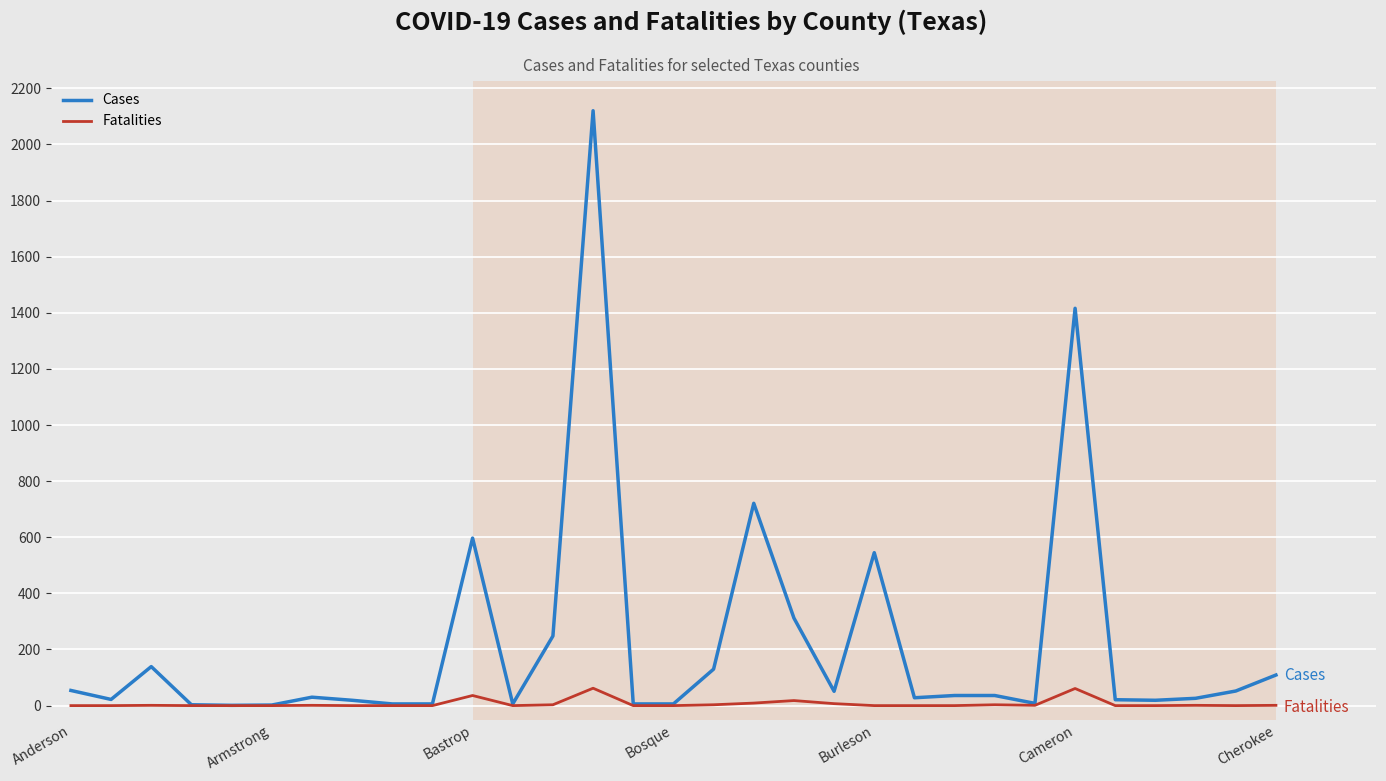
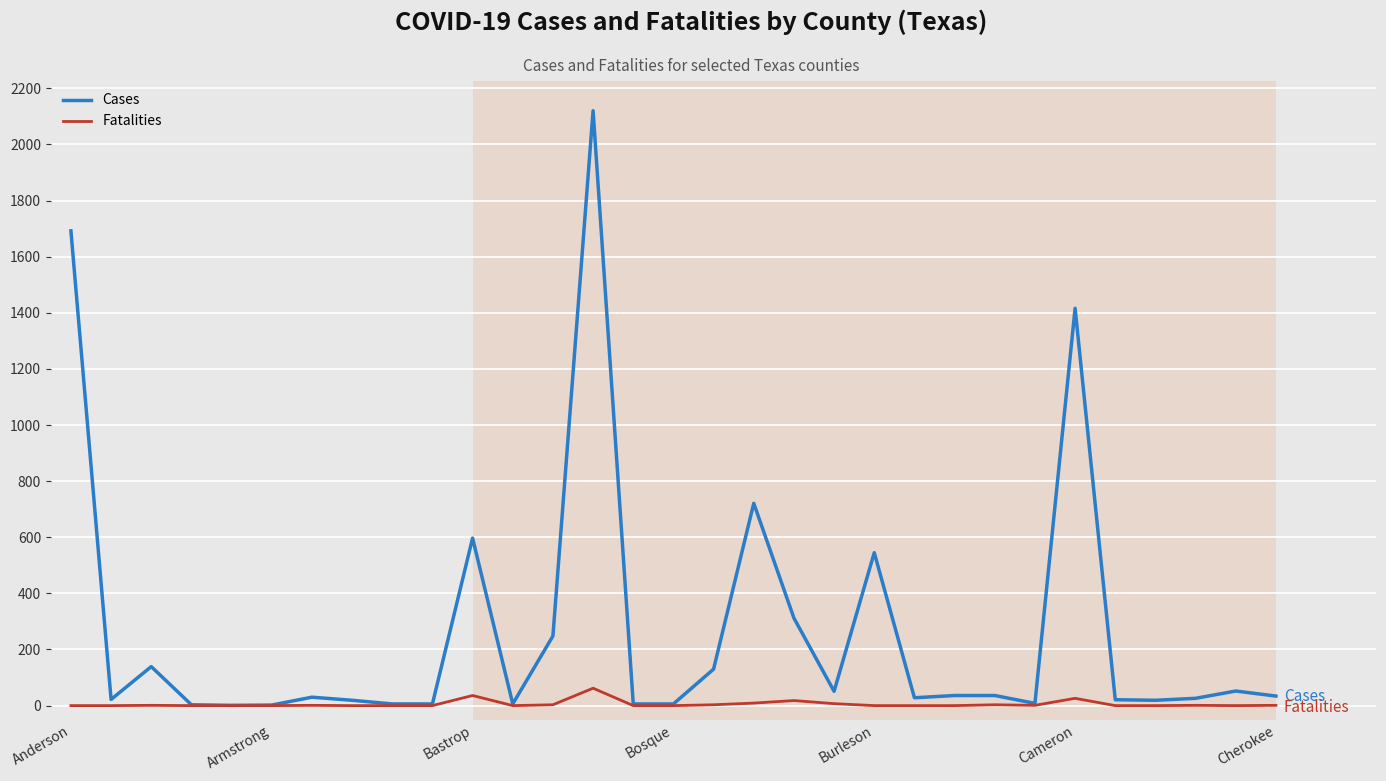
  {
    "Cases": {
-     "Anderson": 50,
+     "Anderson": 1690,
      "Bastrop": 600,
      "Burleson": 550,
      "Cameron": 1420,
-     "Cherokee": 110
+     "Cherokee": 30
    },
    "Fatalities": {
      "Anderson": 0,
      "Bastrop": 40,
      "Burleson": 0,
-     "Cameron": 60,
+     "Cameron": 30,
      "Cherokee": 0
    }
  }
